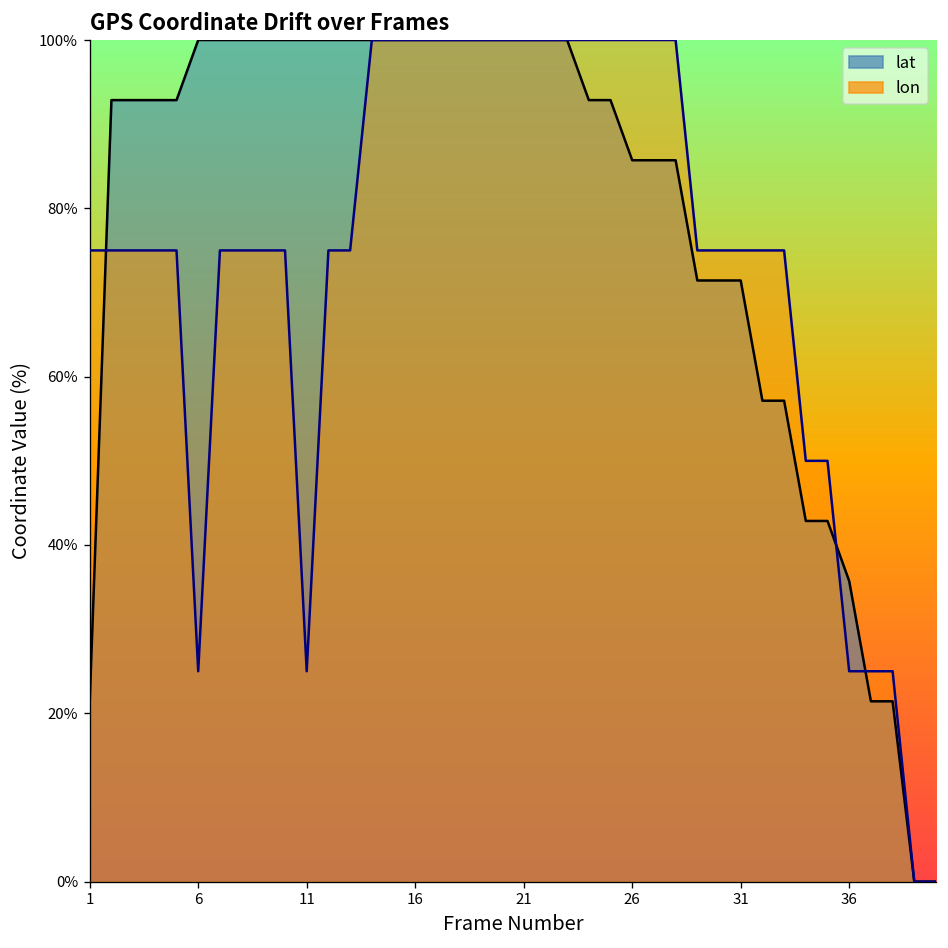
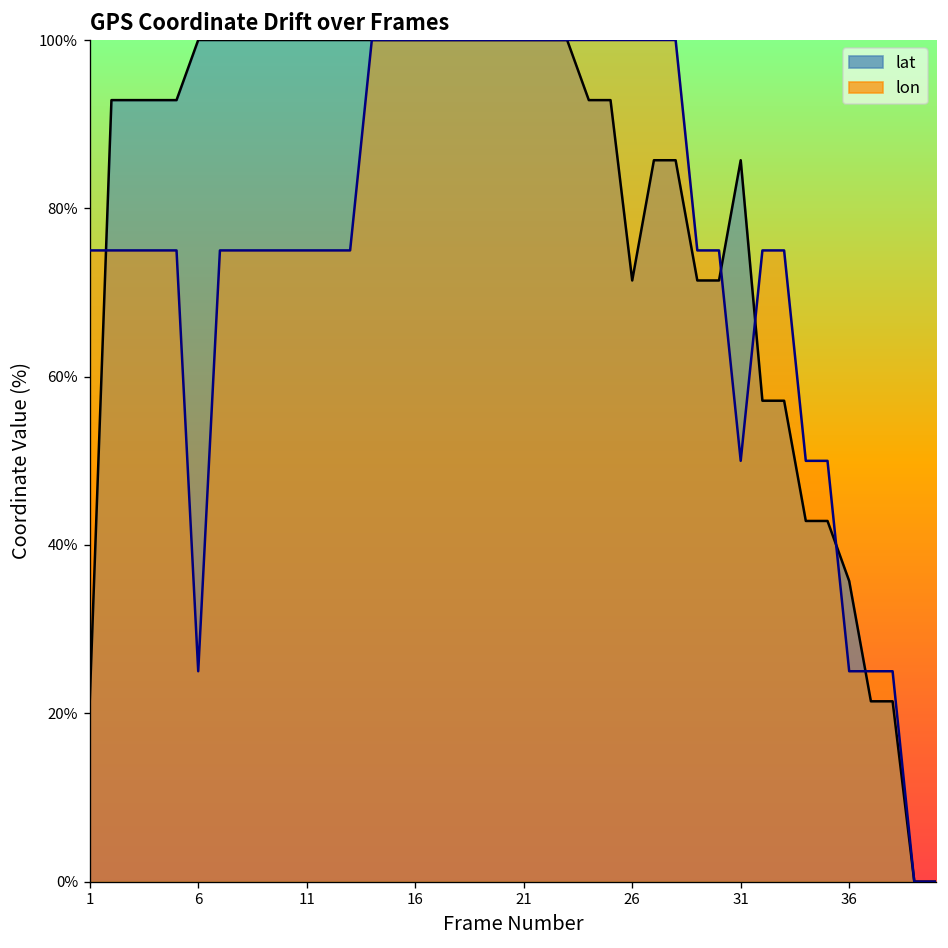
  {
    "lat": {
      "1": "21%",
      "6": "100%",
      "11": "100%",
-     "26": "86%",
-     "31": "71%",
+     "26": "71%",
+     "31": "86%",
      "36": "36%"
    },
    "lon": {
      "1": "75%",
      "6": "25%",
-     "11": "25%",
+     "11": "75%",
      "26": "100%",
-     "31": "75%",
+     "31": "50%",
      "36": "25%"
    }
  }
